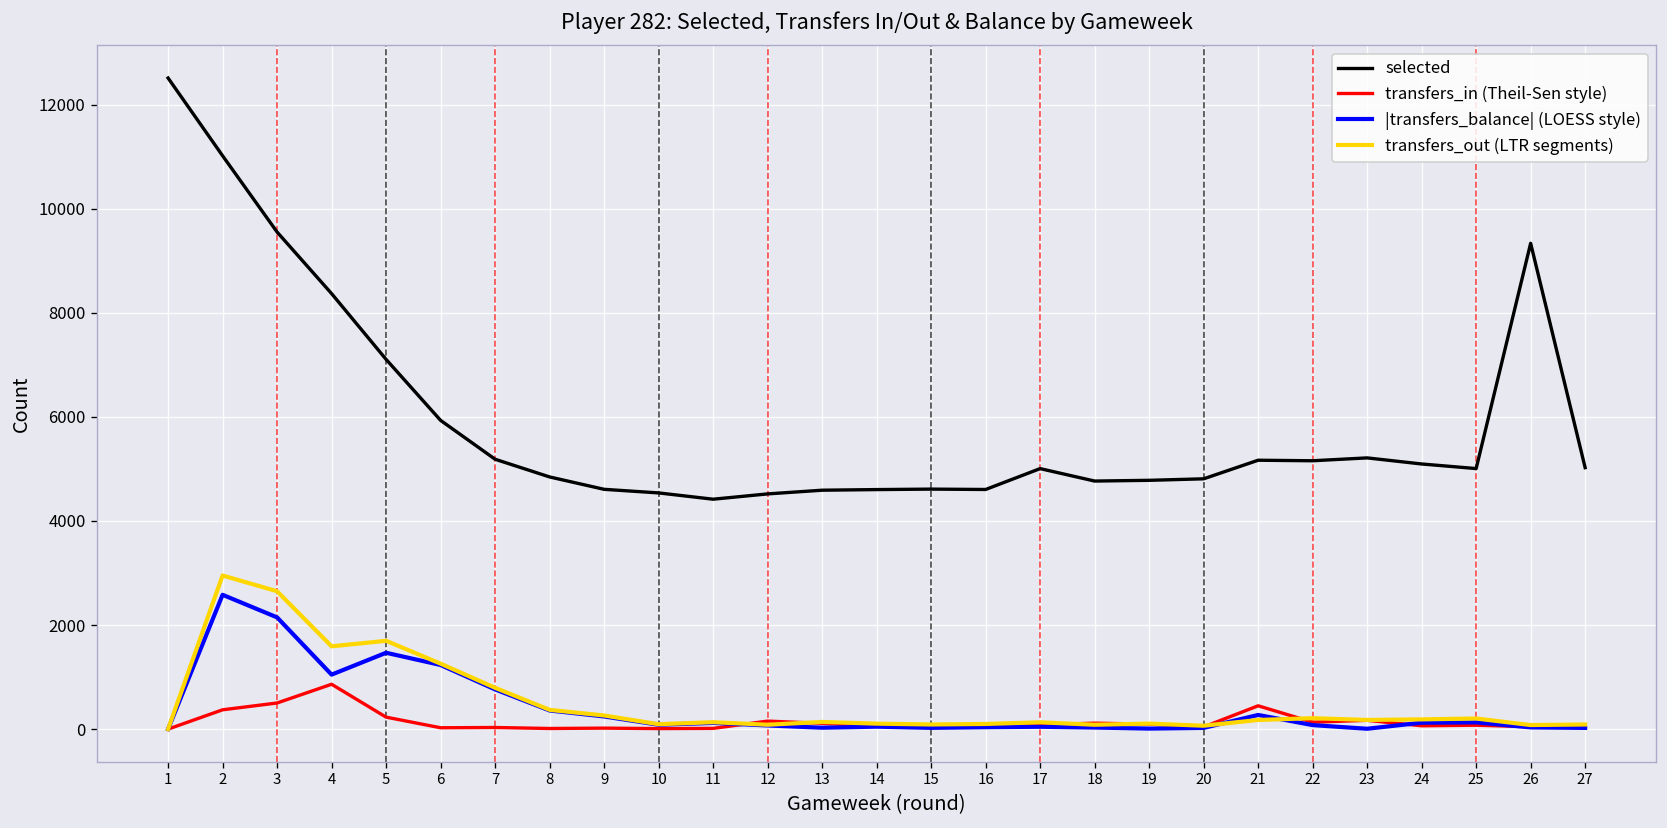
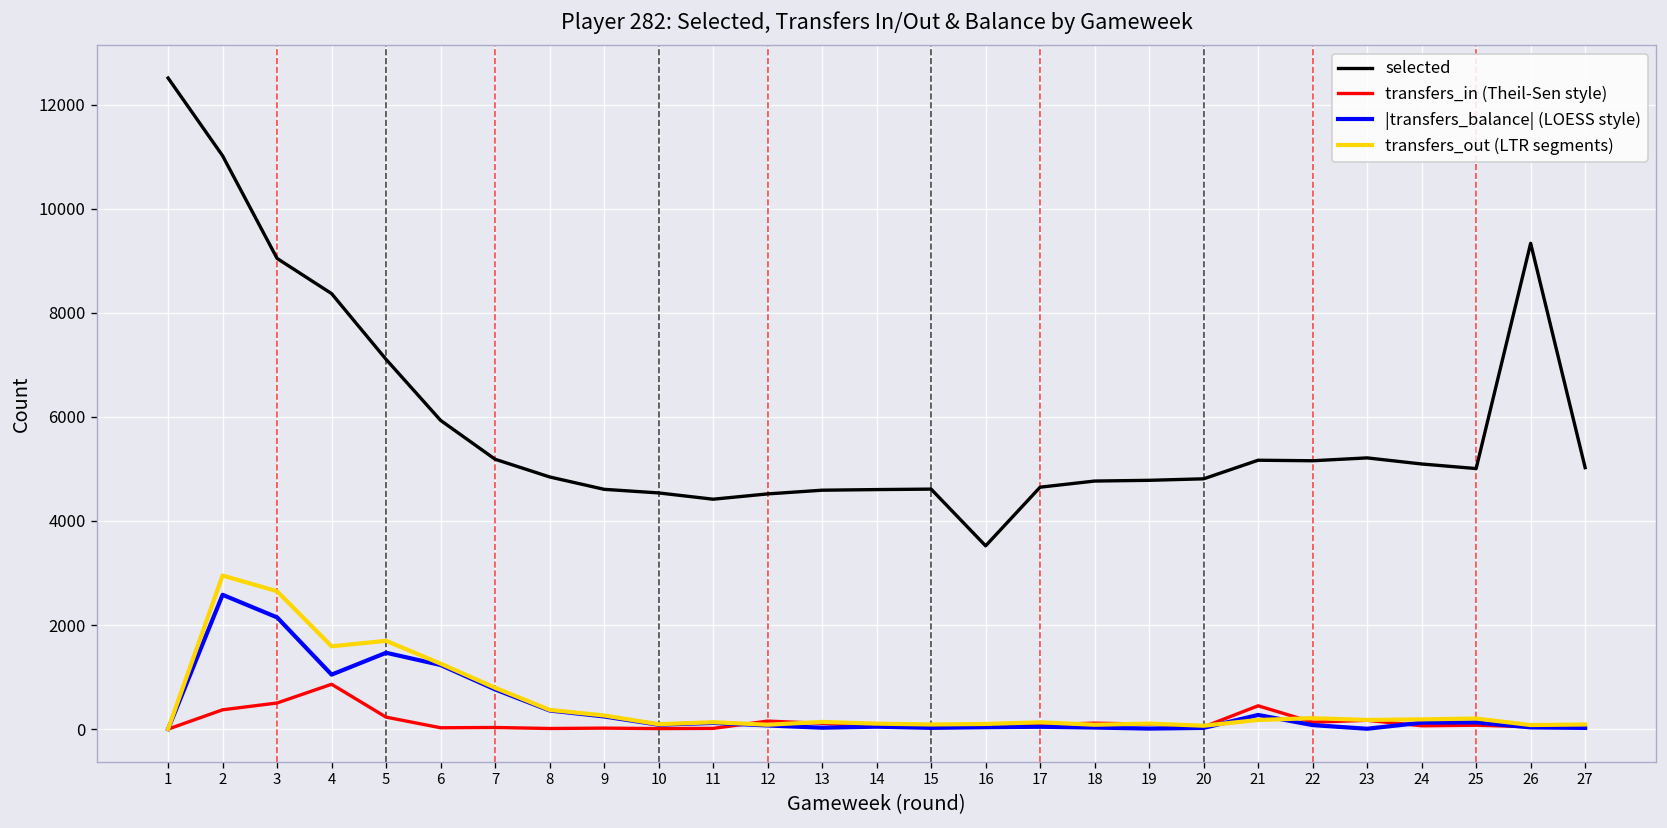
  {
    "selected": {
      "1": 12500,
      "2": 11000,
-     "3": 9600,
+     "3": 9000,
      "4": 8400,
      "5": 7100,
      "6": 5900,
      "7": 5200,
      "8": 4800,
      "9": 4600,
      "10": 4500,
      "11": 4400,
      "12": 4500,
      "13": 4600,
      "14": 4600,
      "15": 4600,
-     "16": 4600,
-     "17": 5000,
+     "16": 3500,
+     "17": 4600,
      "18": 4800,
      "19": 4800,
      "20": 4800,
      "21": 5200,
      "22": 5200,
      "23": 5200,
      "24": 5100,
      "25": 5000,
      "26": 9300,
      "27": 5000
    },
    "transfers_in (Theil-Sen style)": {
      "2": 400,
      "3": 500,
      "4": 900,
      "5": 200,
      "6": 0,
      "7": 0,
      "8": 0,
      "9": 0,
      "10": 0,
      "11": 0,
      "12": 200,
      "21": 400
    },
    "|transfers_balance| (LOESS style)": {
      "2": 2600,
      "3": 2100,
      "4": 1000,
      "5": 1500,
      "13": 0,
      "19": 0,
      "21": 300,
      "23": 0
    },
    "transfers_out (LTR segments)": {
      "2": 3000,
      "3": 2600,
      "4": 1600,
      "5": 1700,
      "21": 200,
      "22": 200,
      "24": 200,
      "25": 200
    }
  }
